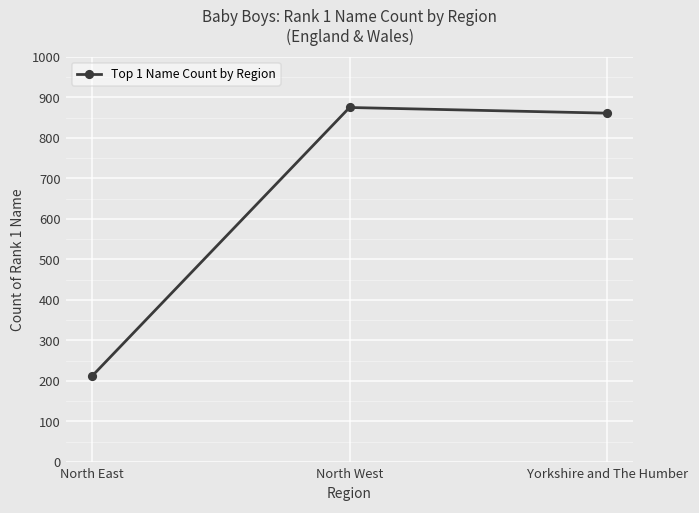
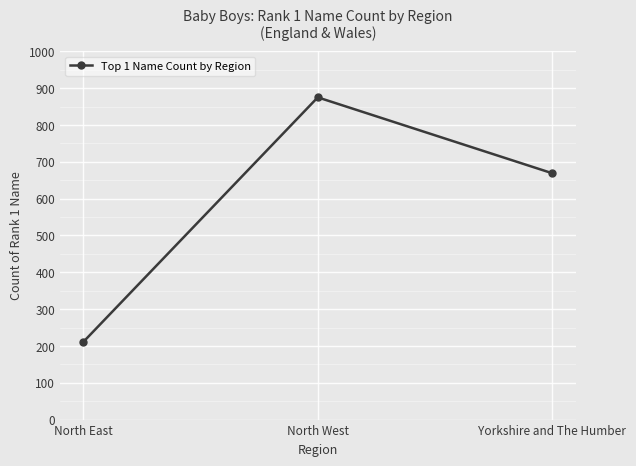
  {
    "North East": 210,
    "North West": 880,
-   "Yorkshire and The Humber": 860
+   "Yorkshire and The Humber": 670
  }
